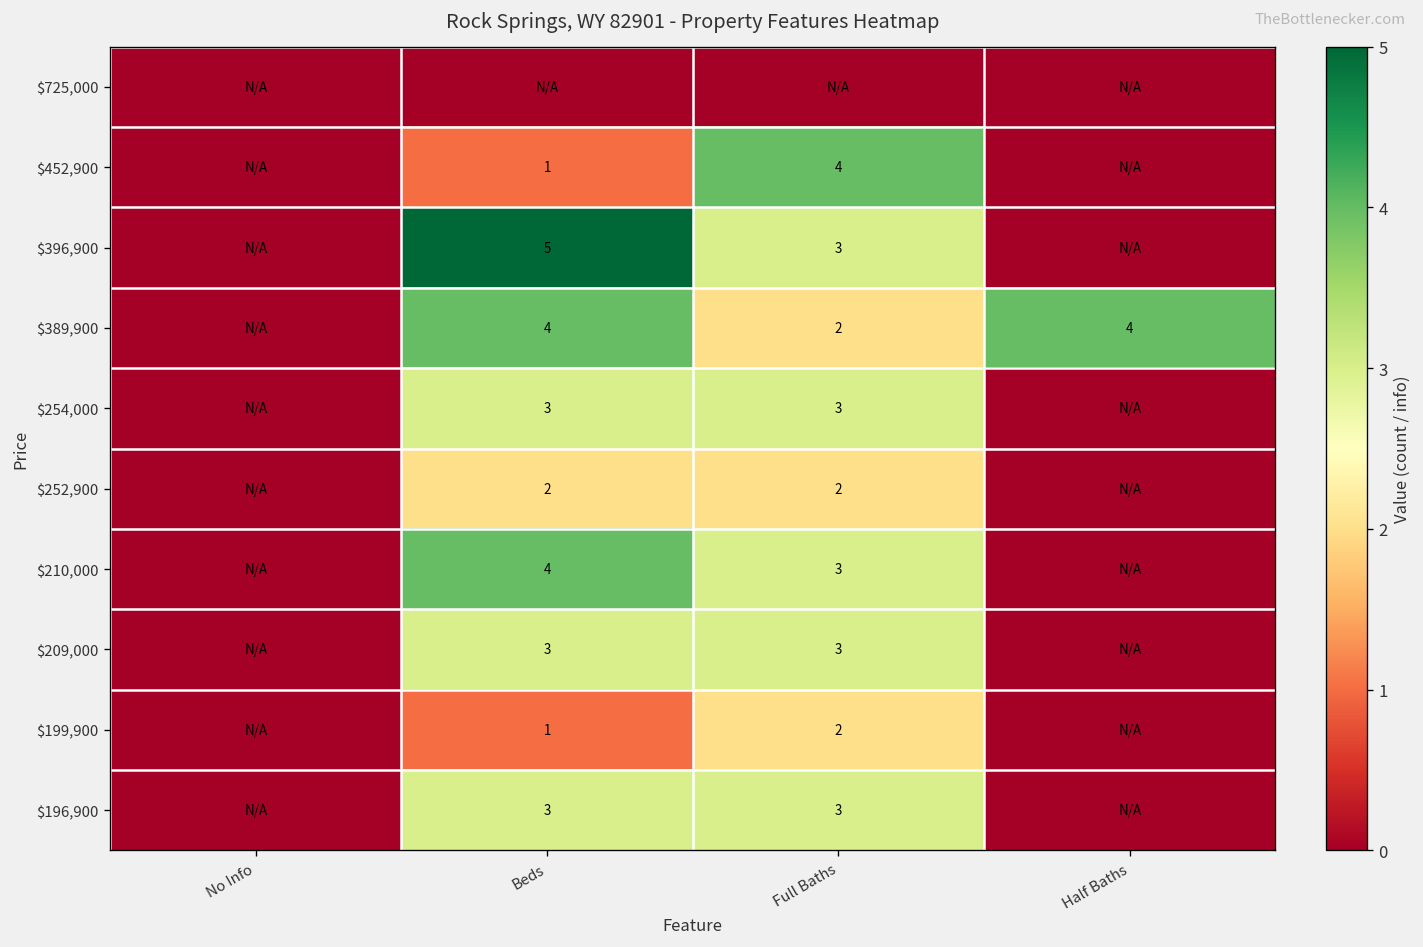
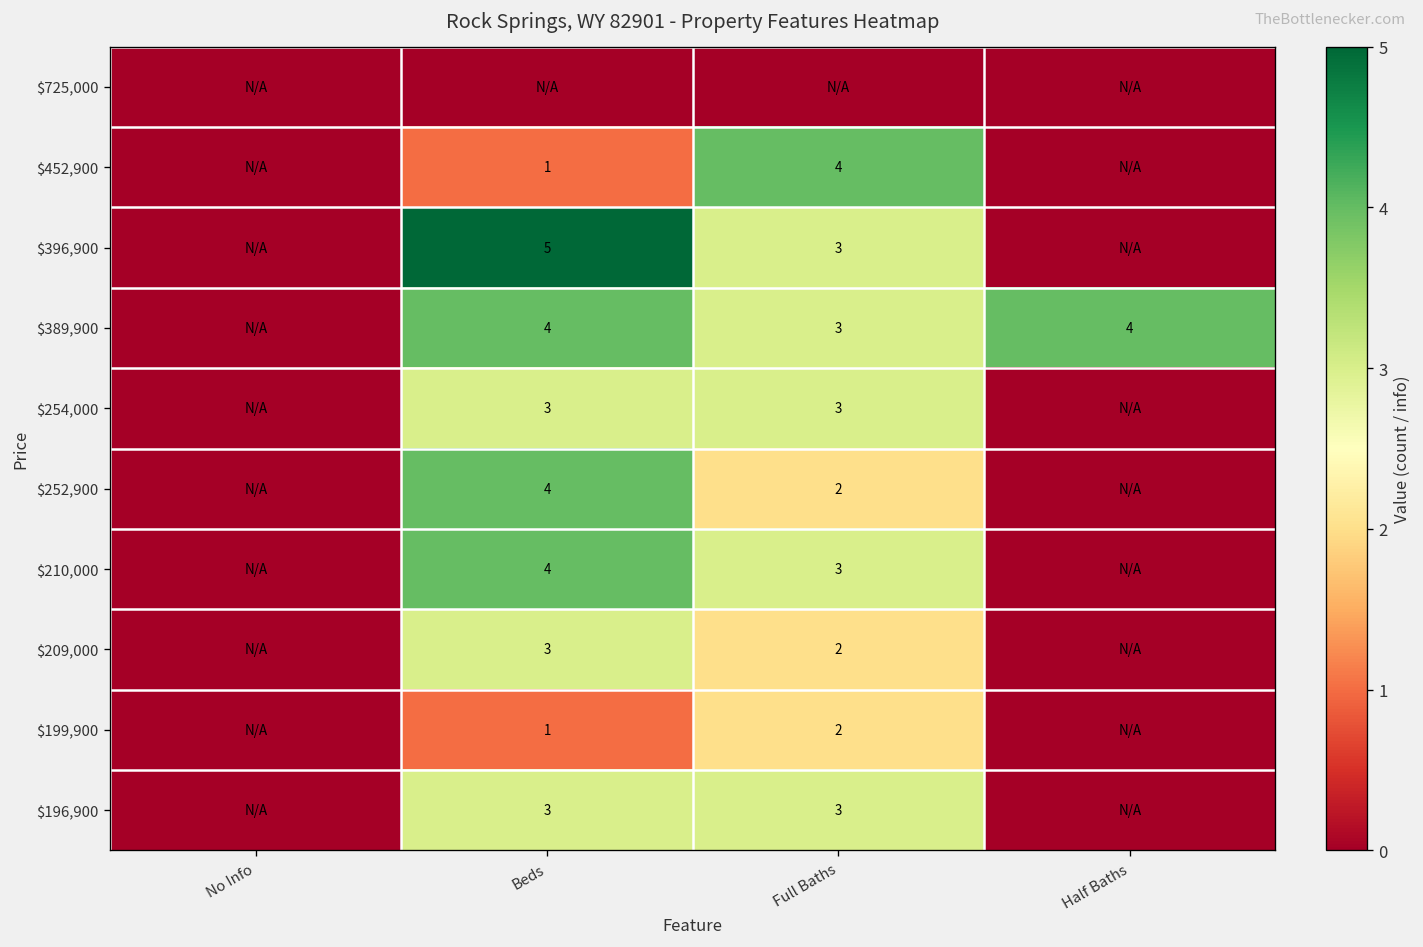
  {
    "$452,900": {
      "Beds": 1,
      "Full Baths": 4
    },
    "$396,900": {
      "Beds": 5,
      "Full Baths": 3
    },
    "$389,900": {
      "Beds": 4,
-     "Full Baths": 2,
+     "Full Baths": 3,
      "Half Baths": 4
    },
    "$254,000": {
      "Beds": 3,
      "Full Baths": 3
    },
    "$252,900": {
-     "Beds": 2,
+     "Beds": 4,
      "Full Baths": 2
    },
    "$210,000": {
      "Beds": 4,
      "Full Baths": 3
    },
    "$209,000": {
      "Beds": 3,
-     "Full Baths": 3
+     "Full Baths": 2
    },
    "$199,900": {
      "Beds": 1,
      "Full Baths": 2
    },
    "$196,900": {
      "Beds": 3,
      "Full Baths": 3
    }
  }
